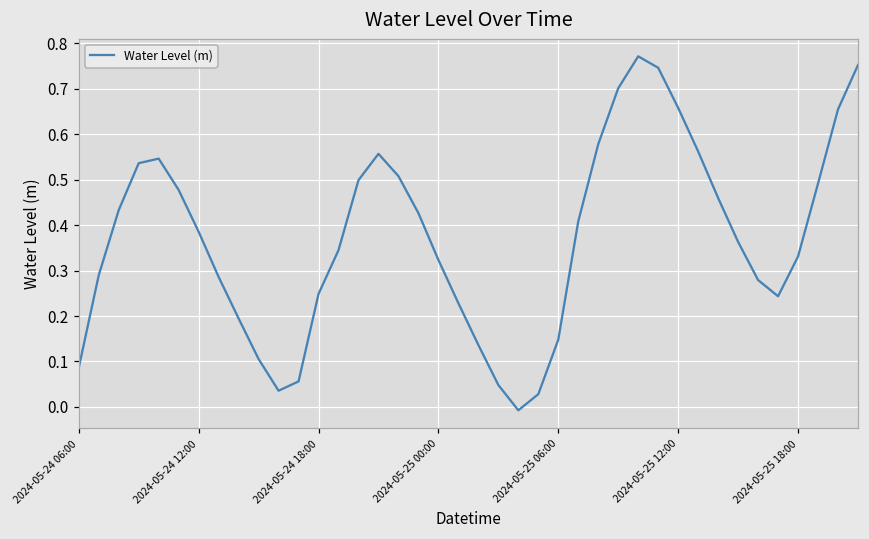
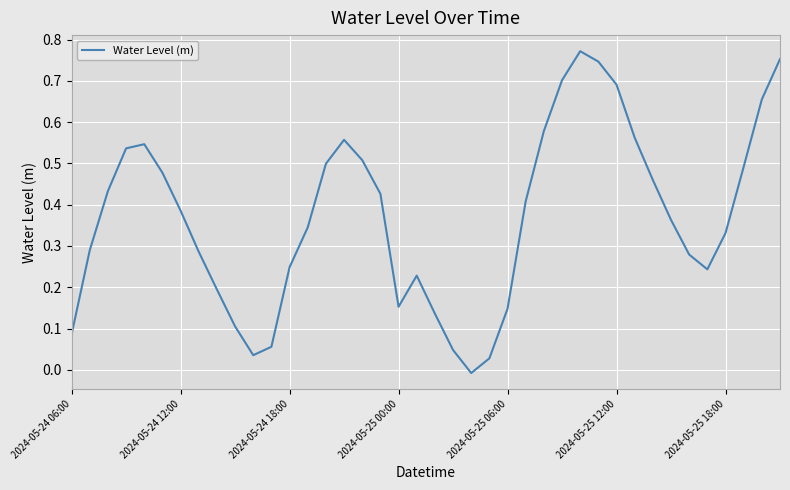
  {
    "2024-05-24 06:00": 0.09,
    "2024-05-24 12:00": 0.39,
    "2024-05-24 18:00": 0.25,
-   "2024-05-25 00:00": 0.32,
+   "2024-05-25 00:00": 0.15,
    "2024-05-25 06:00": 0.15,
-   "2024-05-25 12:00": 0.66,
+   "2024-05-25 12:00": 0.69,
    "2024-05-25 18:00": 0.33
  }
